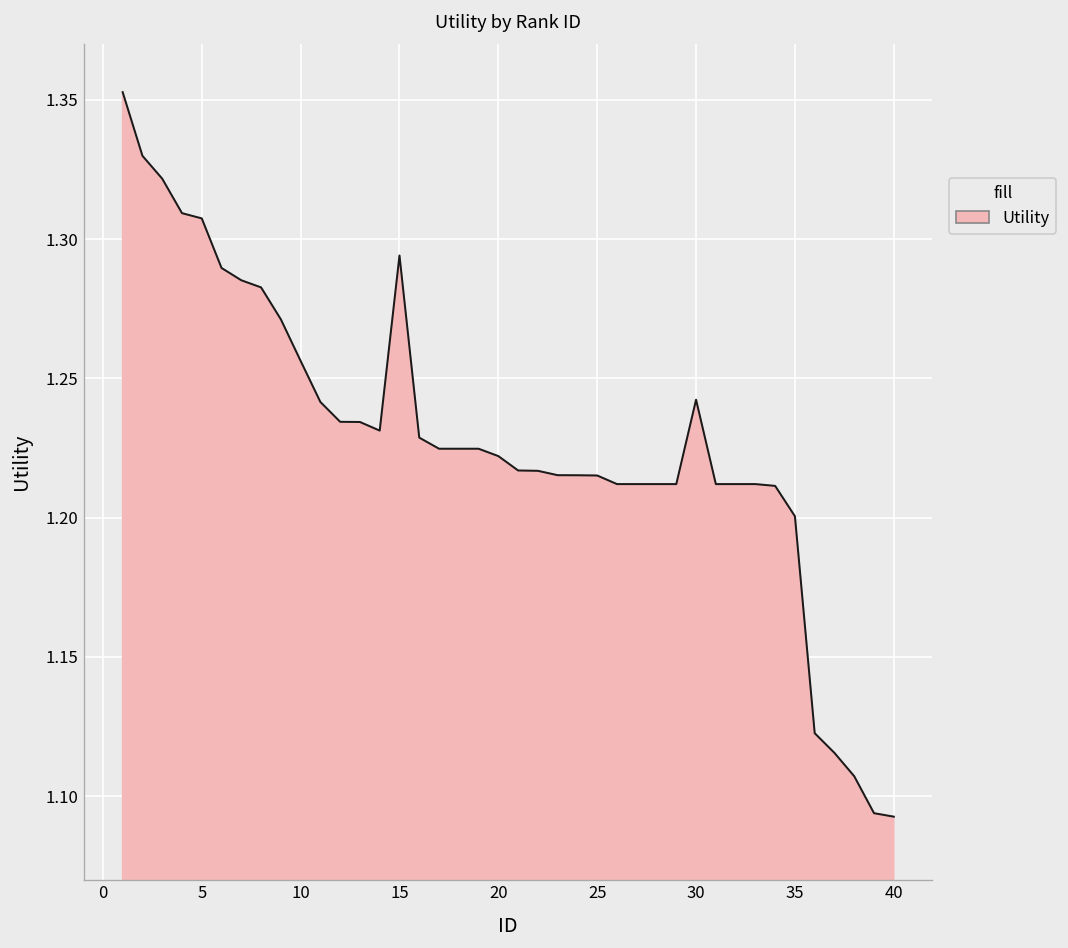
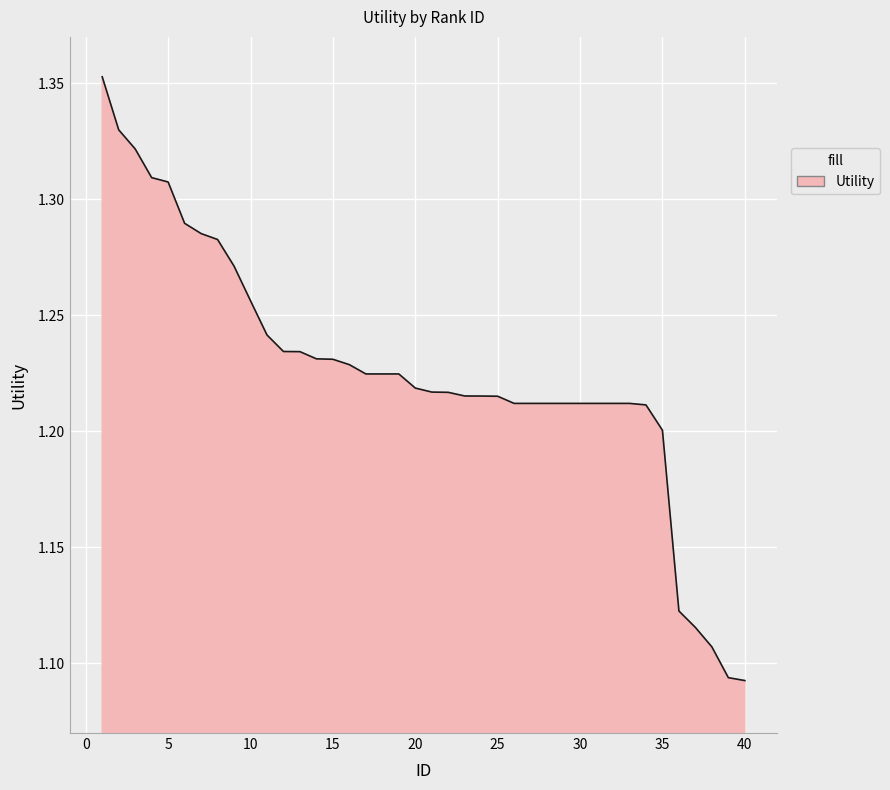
  {
    "5": 1.307,
    "10": 1.256,
-   "15": 1.294,
-   "20": 1.222,
+   "15": 1.231,
+   "20": 1.219,
    "25": 1.215,
-   "30": 1.242,
+   "30": 1.212,
    "35": 1.200,
    "40": 1.093
  }
